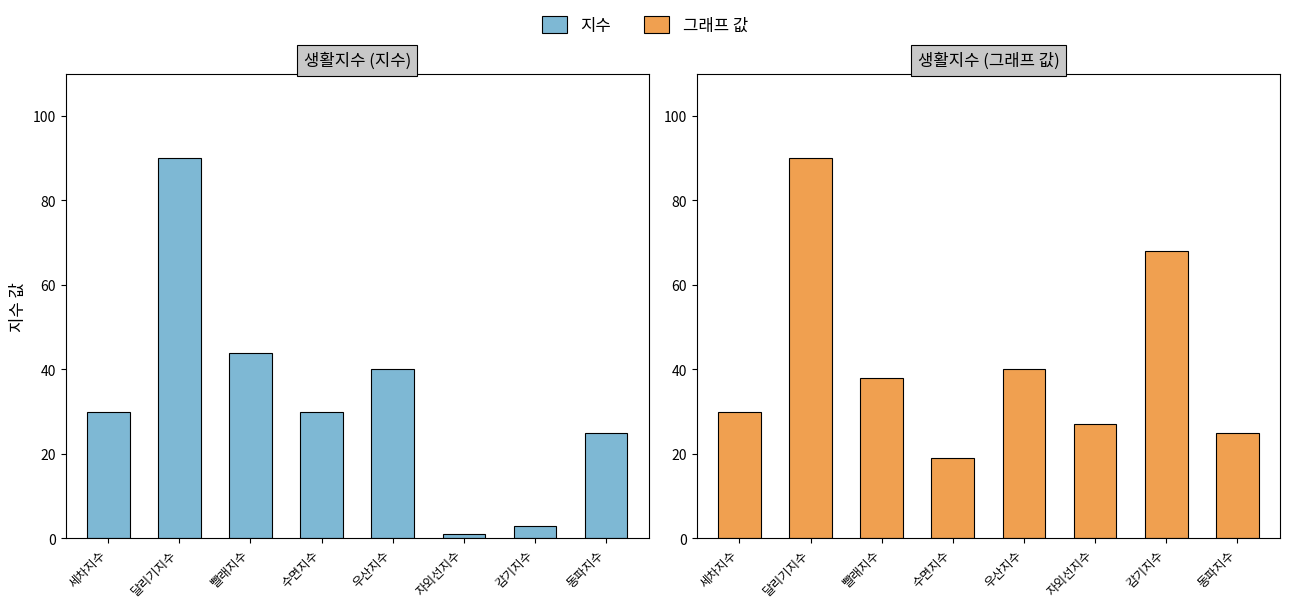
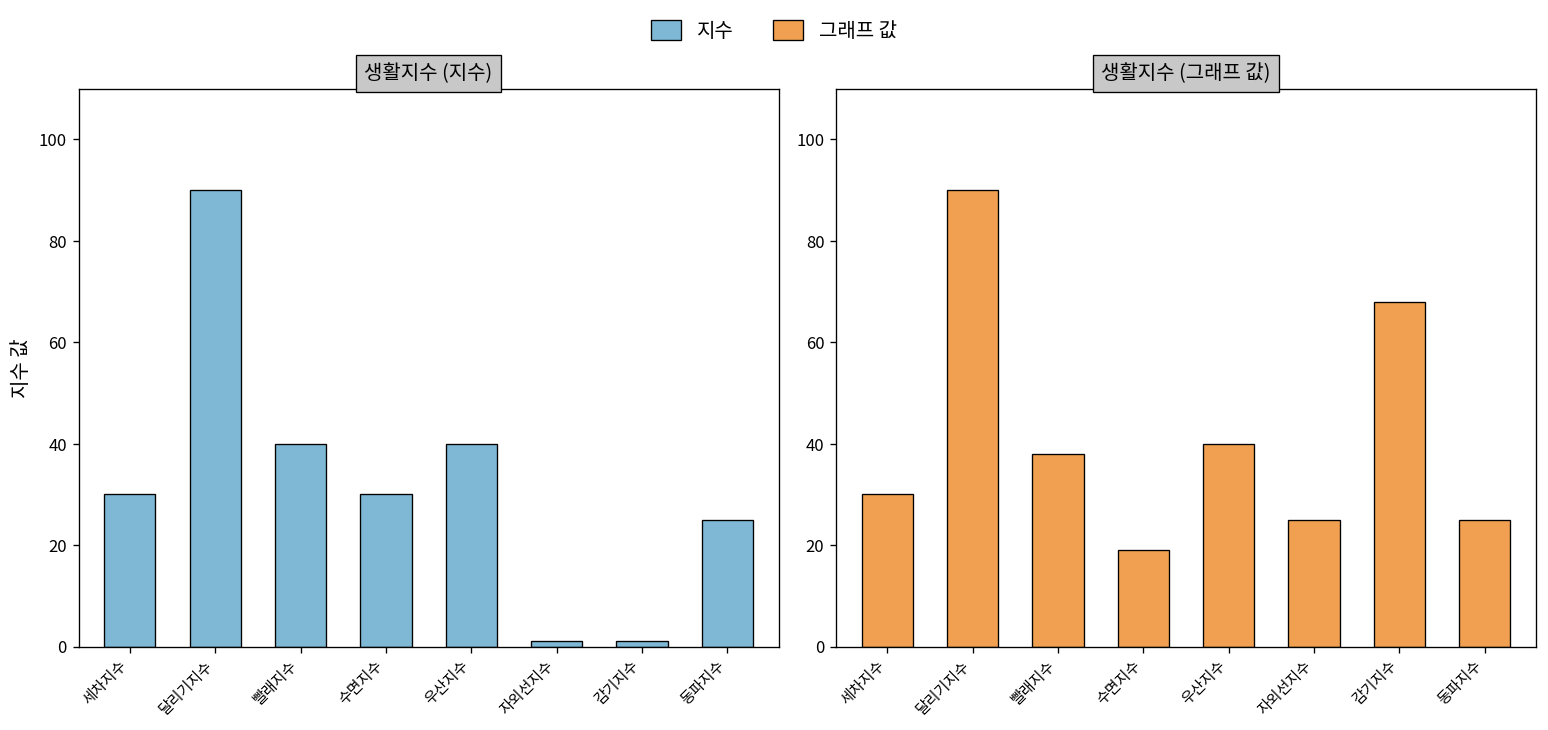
  {
    "생활지수 (지수)": {
      "세차지수": 30,
      "달리기지수": 90,
-     "빨래지수": 44,
+     "빨래지수": 40,
      "수면지수": 30,
      "우산지수": 40,
      "자외선지수": 1,
-     "감기지수": 3,
+     "감기지수": 1,
      "동파지수": 25
    },
    "생활지수 (그래프 값)": {
      "세차지수": 30,
      "달리기지수": 90,
      "빨래지수": 38,
      "수면지수": 19,
      "우산지수": 40,
-     "자외선지수": 27,
+     "자외선지수": 25,
      "감기지수": 68,
      "동파지수": 25
    }
  }
